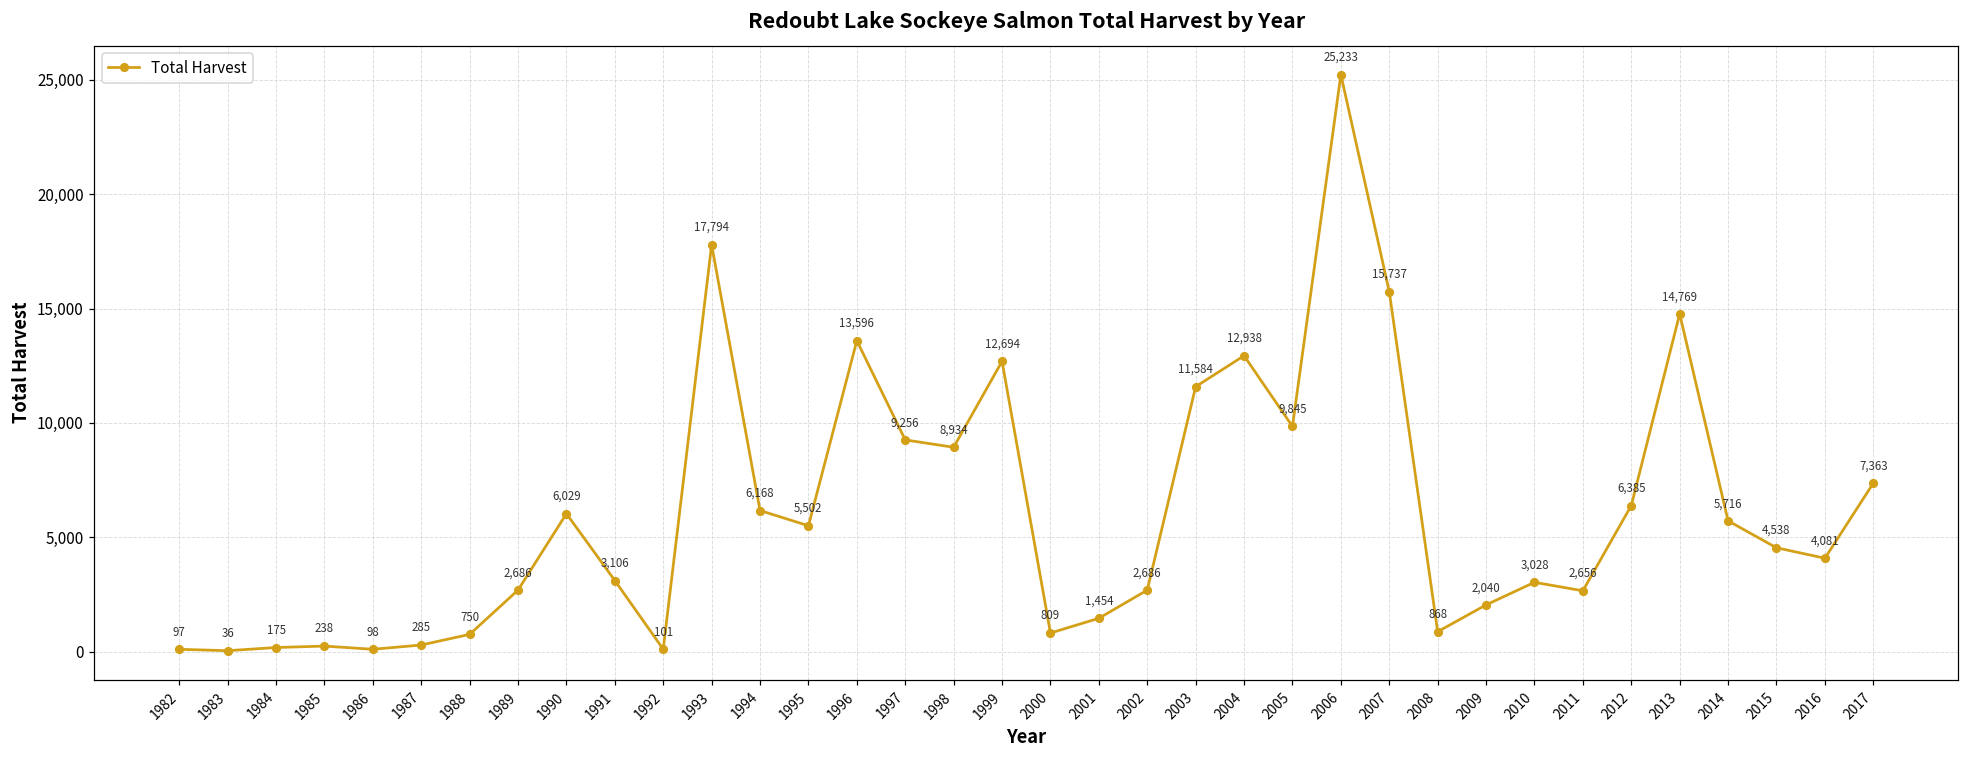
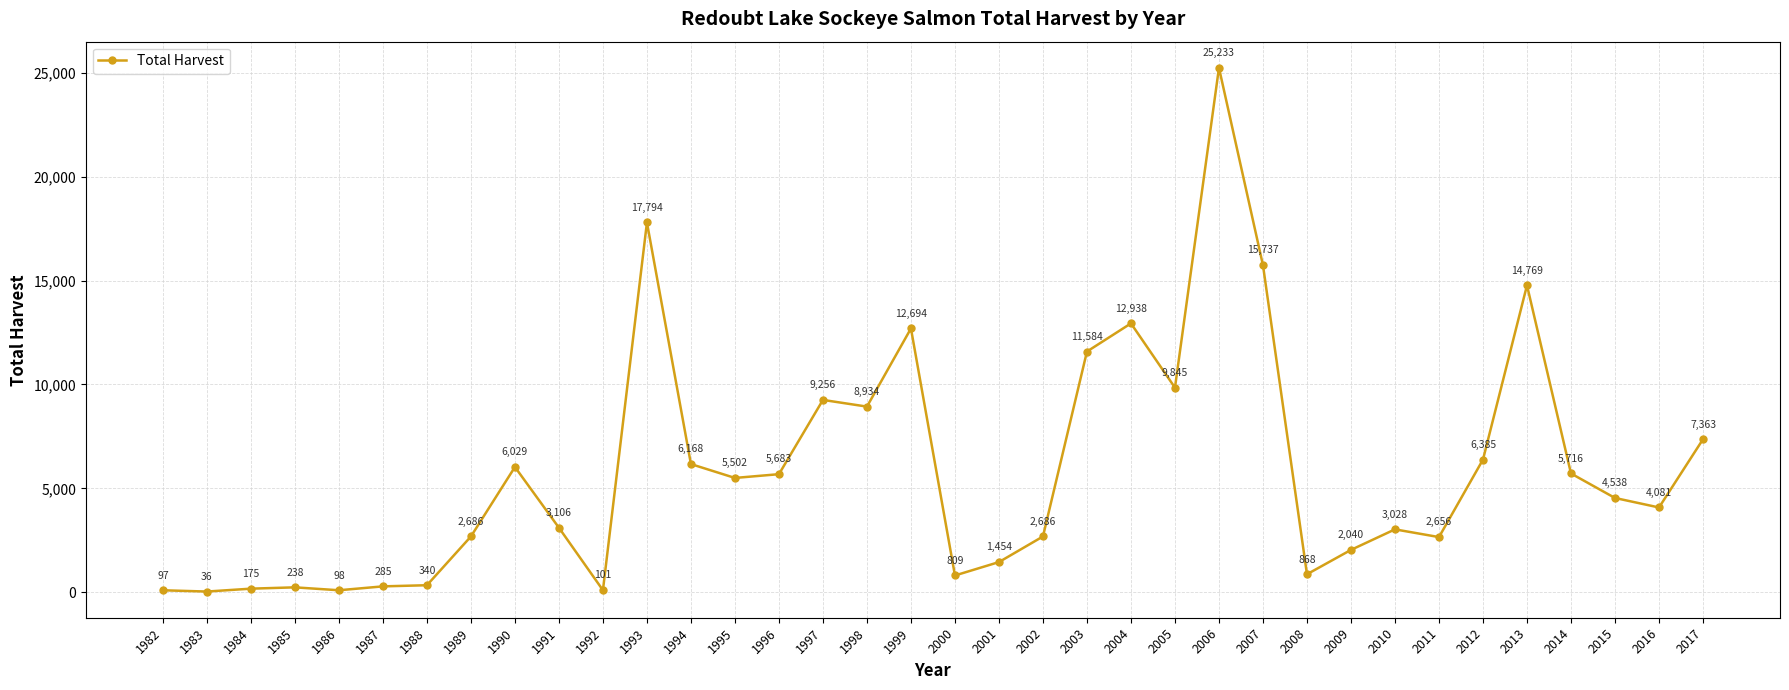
  {
    "1982": "97",
    "1983": "36",
    "1984": "175",
    "1985": "238",
    "1986": "98",
    "1987": "285",
-   "1988": "750",
+   "1988": "340",
    "1989": "2,686",
    "1990": "6,029",
    "1991": "3,106",
    "1992": "101",
    "1993": "17,794",
    "1994": "6,168",
    "1995": "5,502",
-   "1996": "13,596",
+   "1996": "5,683",
    "1997": "9,256",
    "1998": "8,934",
    "1999": "12,694",
    "2000": "809",
    "2001": "1,454",
    "2002": "2,686",
    "2003": "11,584",
    "2004": "12,938",
    "2005": "9,845",
    "2006": "25,233",
    "2007": "15,737",
    "2008": "868",
    "2009": "2,040",
    "2010": "3,028",
    "2011": "2,656",
    "2012": "6,385",
    "2013": "14,769",
    "2014": "5,716",
    "2015": "4,538",
    "2016": "4,081",
    "2017": "7,363"
  }
